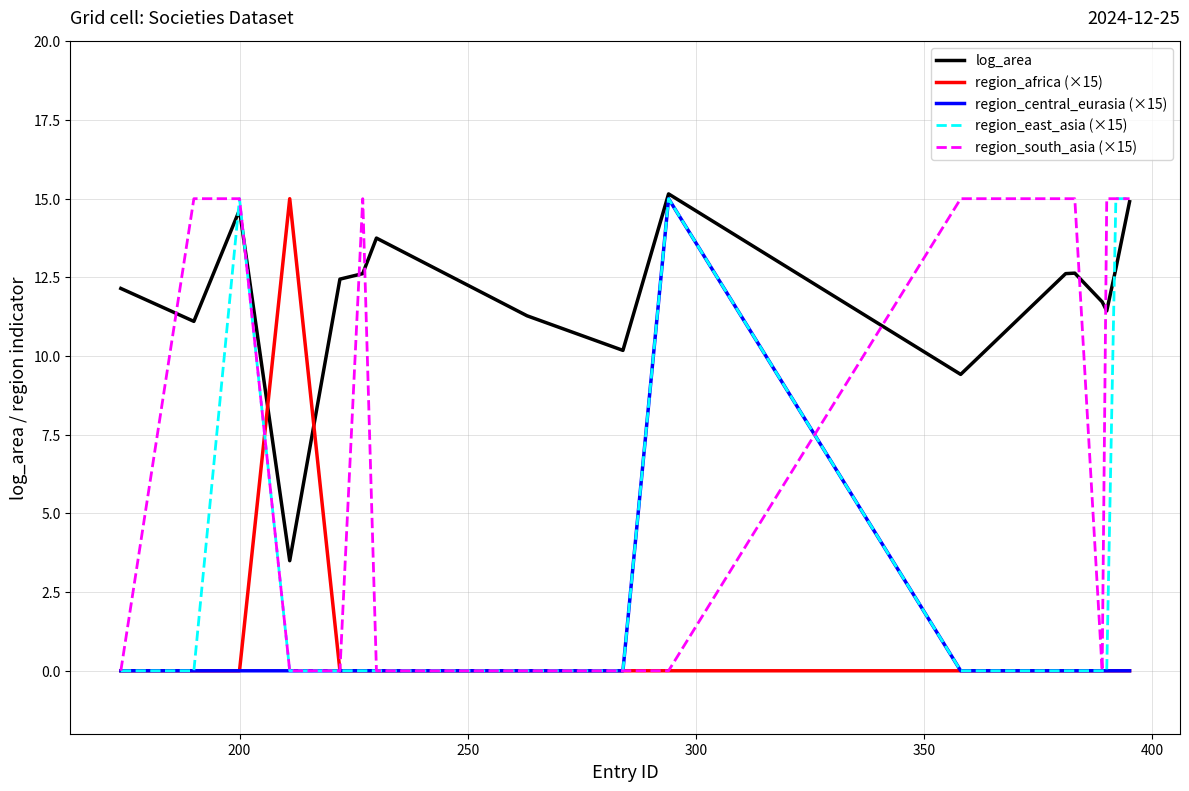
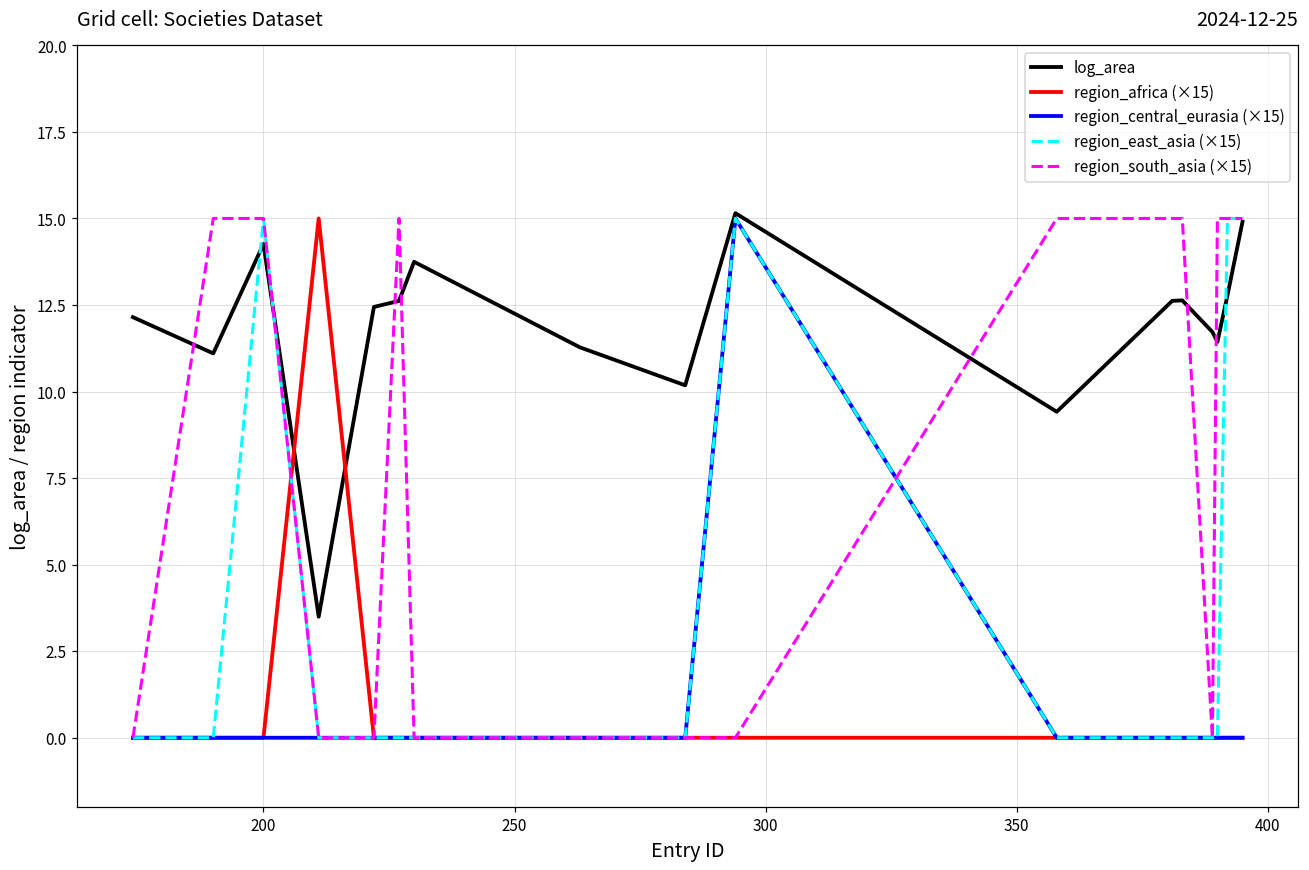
  {
    "log_area": {
-     "200": 14.6
+     "200": 14.3
    }
  }
